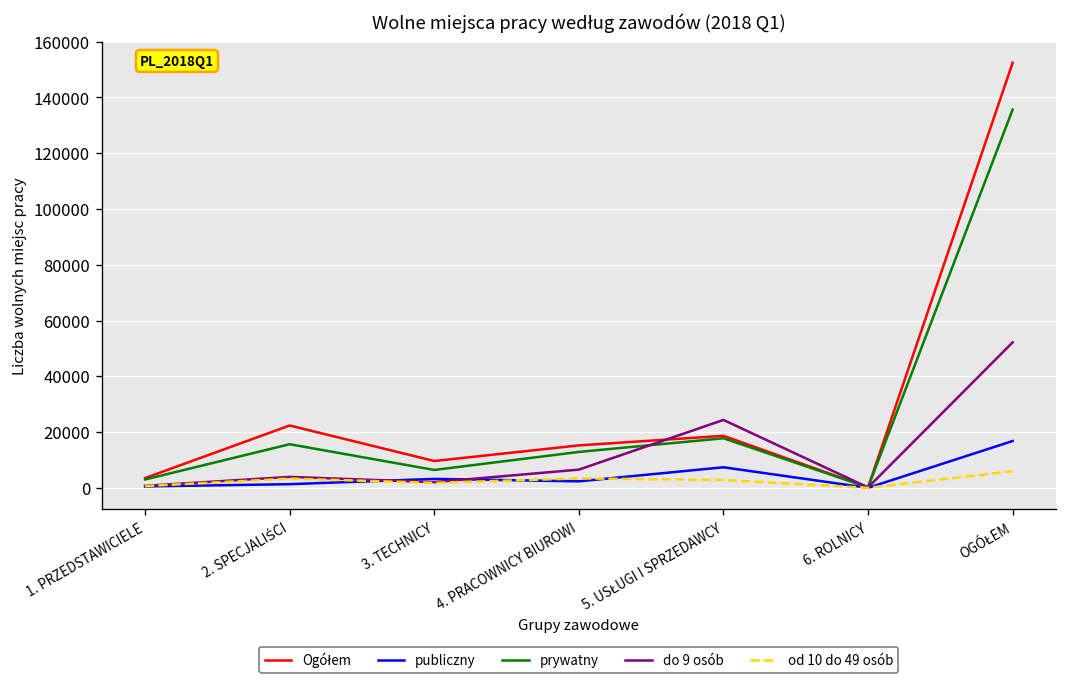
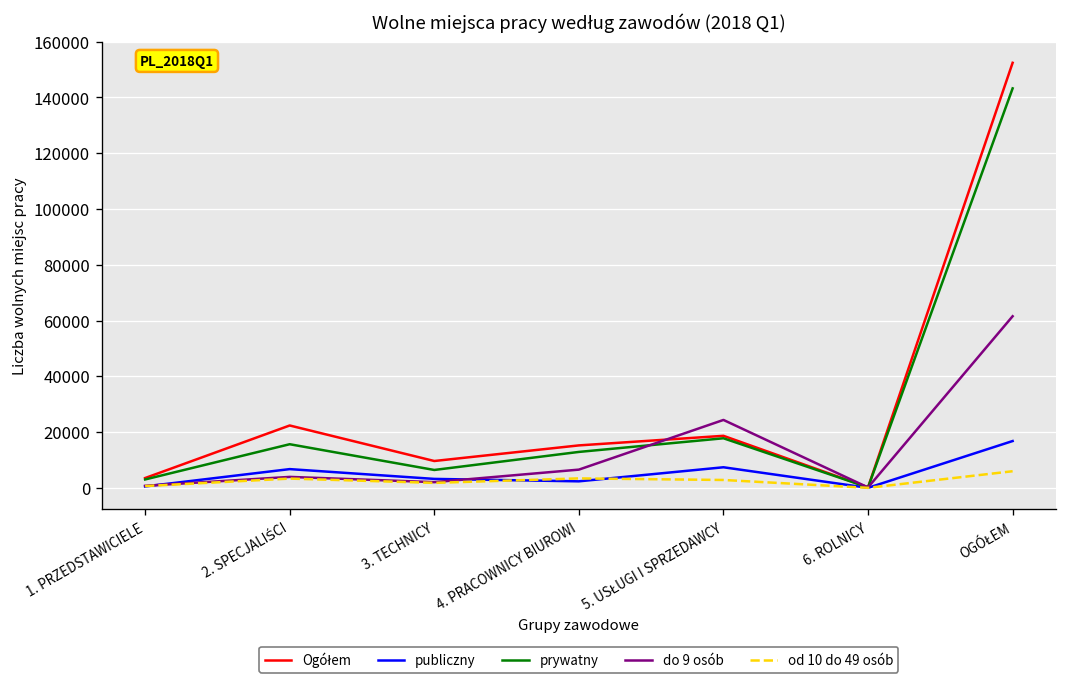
  {
    "Ogółem": {
      "2. SPECJALIŚCI": 22000,
      "3. TECHNICY": 10000,
      "4. PRACOWNICY BIUROWI": 15000,
      "OGÓŁEM": 152000
    },
    "publiczny": {
-     "2. SPECJALIŚCI": 1000,
+     "2. SPECJALIŚCI": 7000,
      "3. TECHNICY": 3000,
      "5. USŁUGI I SPRZEDAWCY": 7000,
      "OGÓŁEM": 17000
    },
    "prywatny": {
      "2. SPECJALIŚCI": 16000,
      "3. TECHNICY": 6000,
      "4. PRACOWNICY BIUROWI": 13000,
-     "OGÓŁEM": 136000
+     "OGÓŁEM": 143000
    },
    "do 9 osób": {
      "4. PRACOWNICY BIUROWI": 7000,
      "5. USŁUGI I SPRZEDAWCY": 24000,
-     "OGÓŁEM": 52000
+     "OGÓŁEM": 62000
    },
    "od 10 do 49 osób": {
      "5. USŁUGI I SPRZEDAWCY": 3000,
      "OGÓŁEM": 6000
    }
  }
